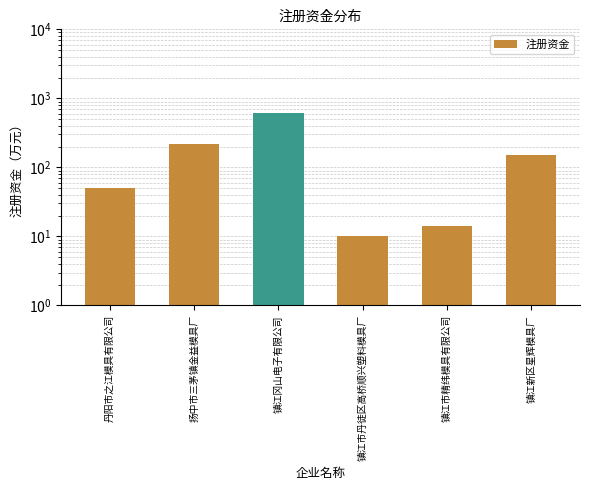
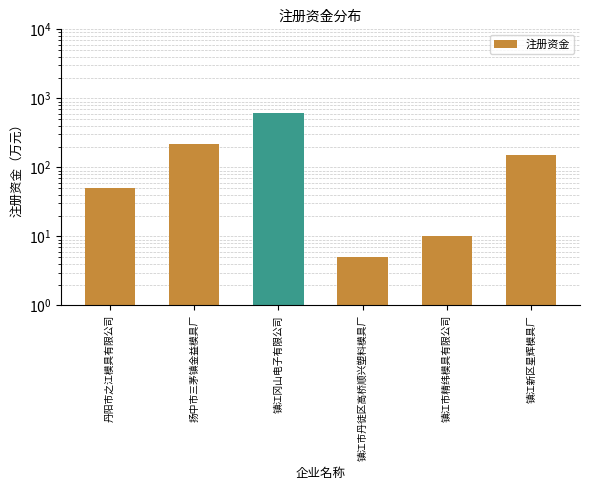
  {
    "丹阳市之江模具有限公司": 50,
    "扬中市三茅镇金益模具厂": 220,
    "镇江冈山电子有限公司": 600,
-   "镇江市丹徒区高桥顺兴塑料模具厂": 10,
-   "镇江市精纬模具有限公司": 14,
+   "镇江市丹徒区高桥顺兴塑料模具厂": 5,
+   "镇江市精纬模具有限公司": 10,
    "镇江新区星辉模具厂": 150
  }
